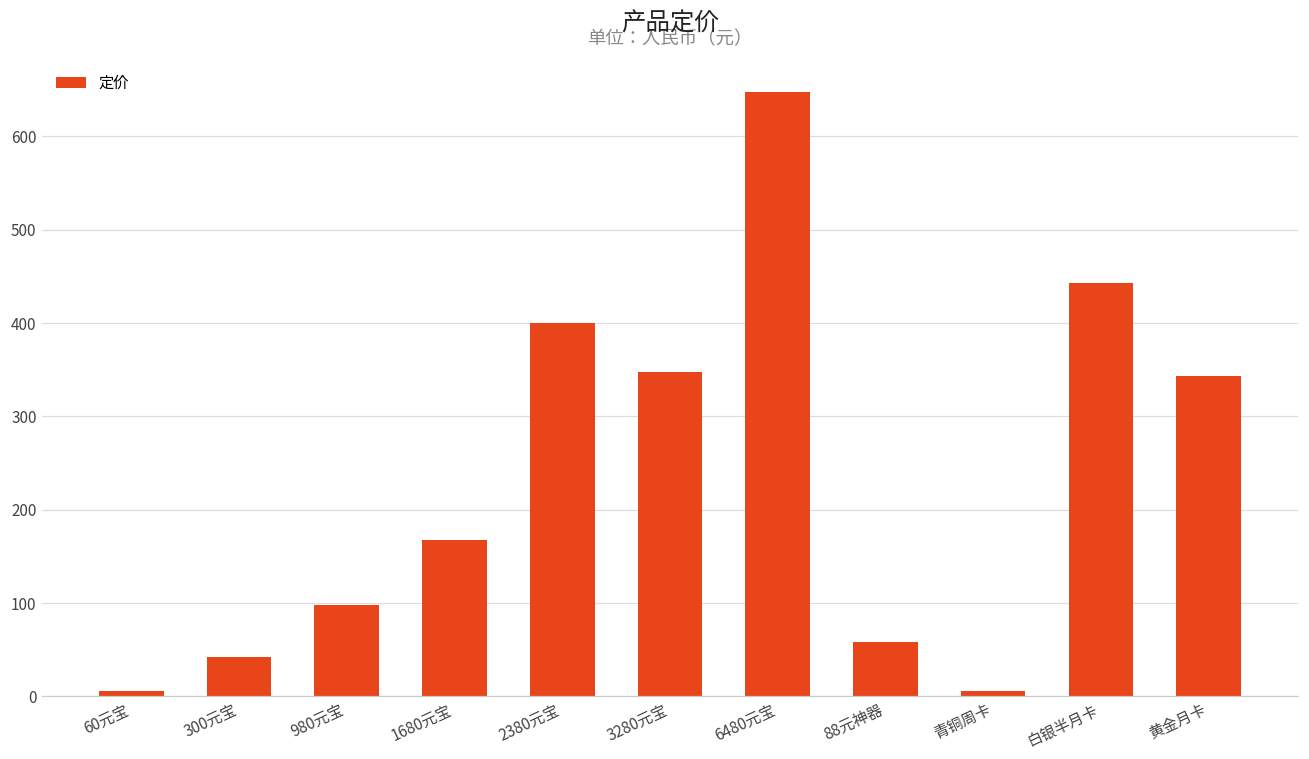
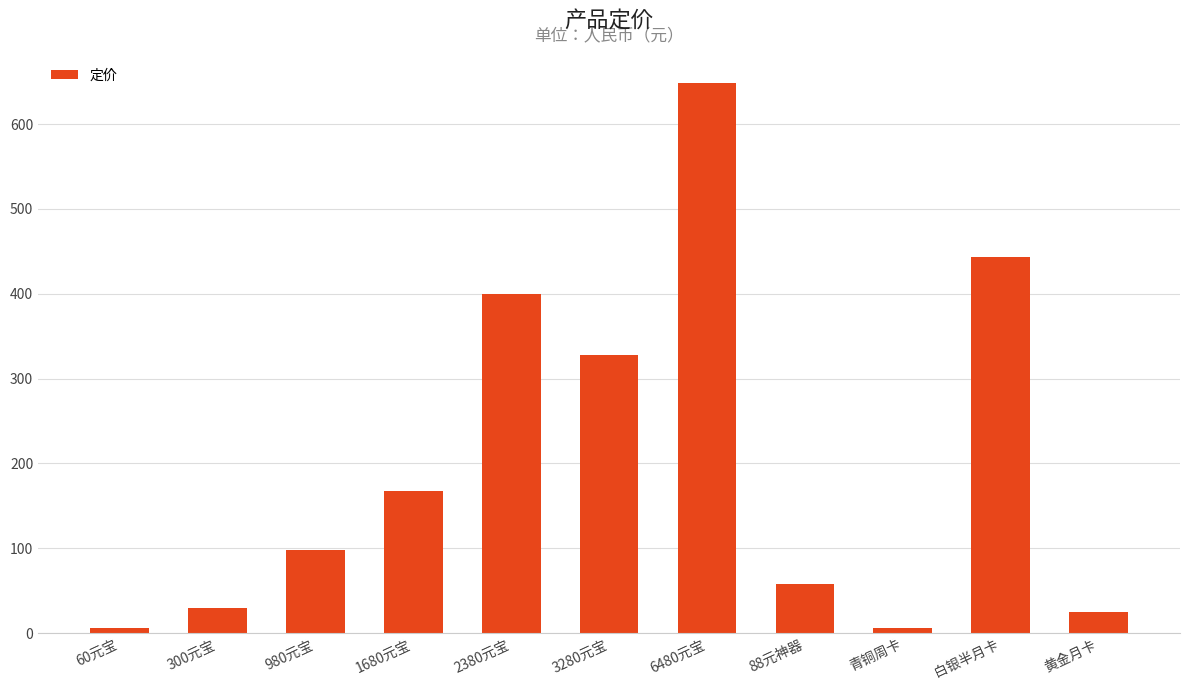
  {
    "60元宝": 10,
-   "300元宝": 40,
+   "300元宝": 30,
    "980元宝": 100,
    "1680元宝": 170,
    "2380元宝": 400,
-   "3280元宝": 350,
+   "3280元宝": 330,
    "6480元宝": 650,
    "88元神器": 60,
    "青铜周卡": 10,
    "白银半月卡": 440,
-   "黄金月卡": 340
+   "黄金月卡": 30
  }
